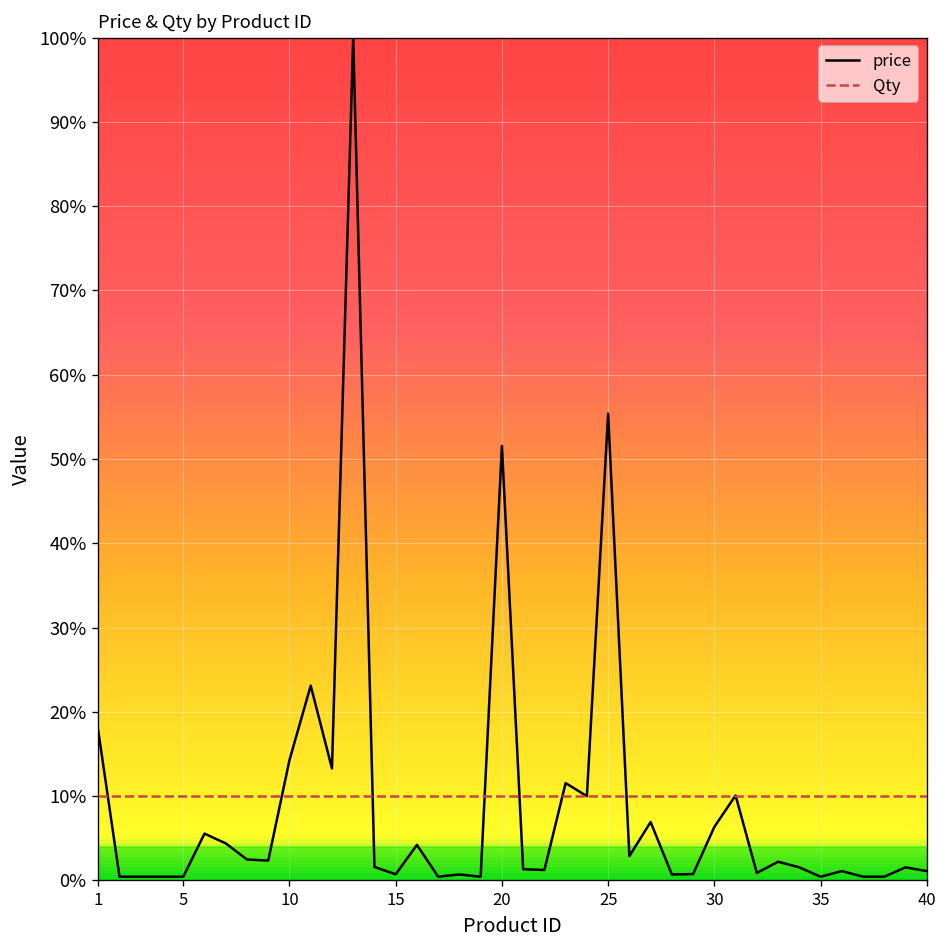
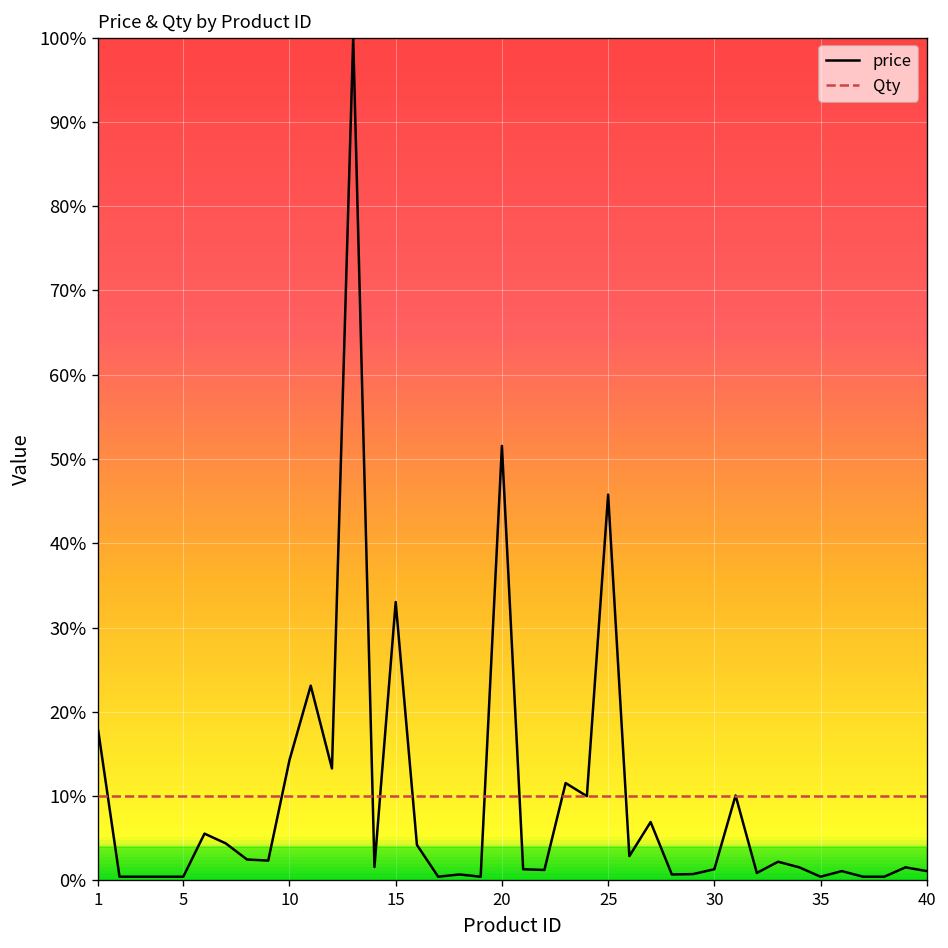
  {
    "price": {
      "1": "18%",
      "5": "0%",
      "10": "14%",
-     "15": "1%",
+     "15": "33%",
      "20": "52%",
-     "25": "55%",
-     "30": "6%",
+     "25": "46%",
+     "30": "1%",
      "35": "0%",
      "40": "1%"
    },
    "Qty": {
      "1": "10%",
      "5": "10%",
      "10": "10%",
      "15": "10%",
      "20": "10%",
      "25": "10%",
      "30": "10%",
      "35": "10%",
      "40": "10%"
    }
  }
